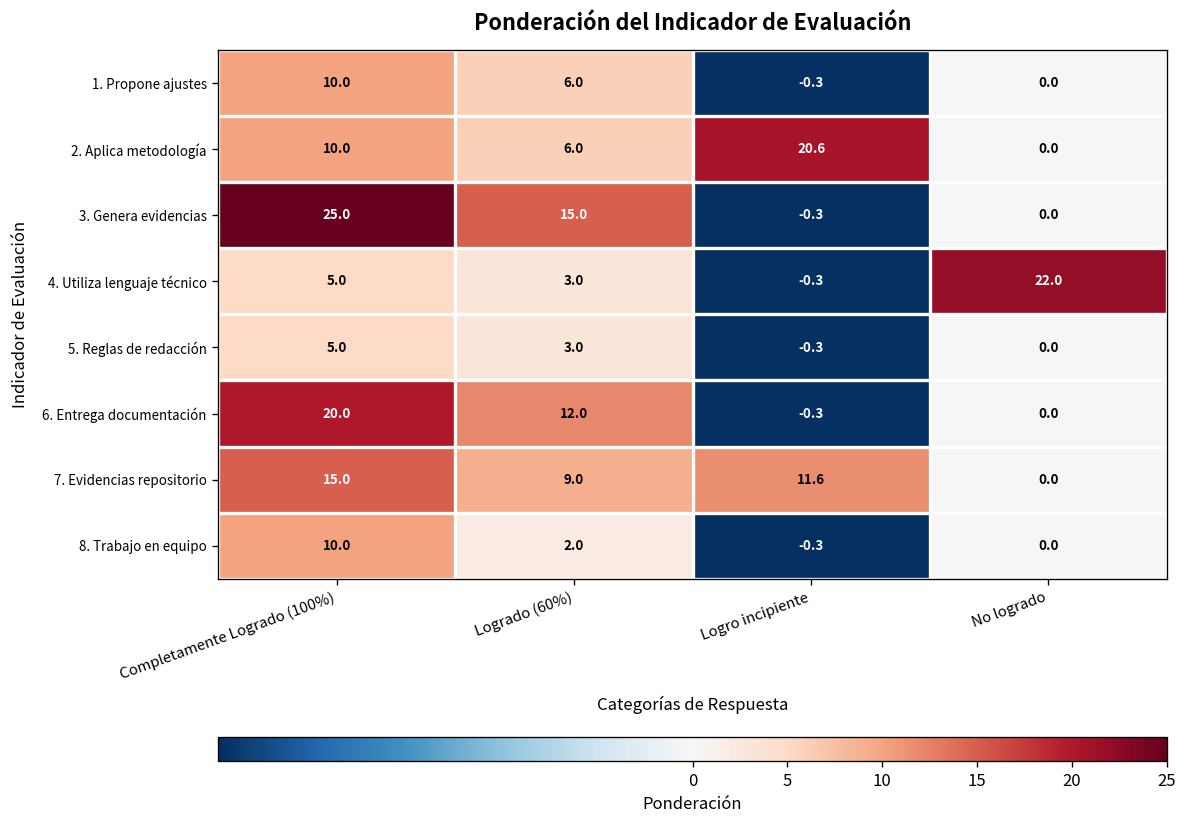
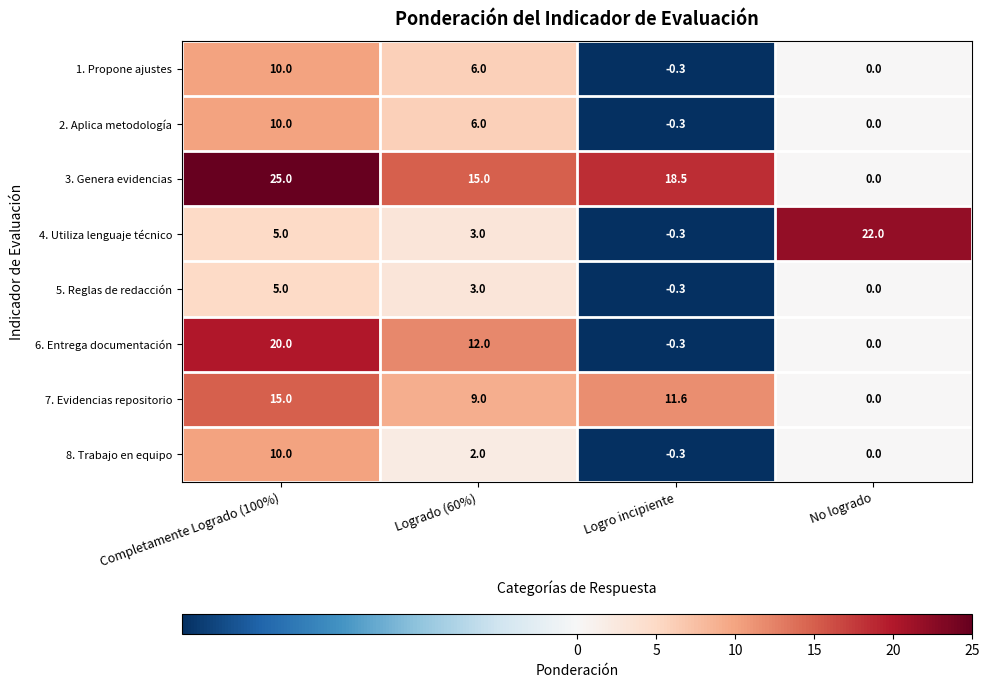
  {
    "1. Propone ajustes": {
      "Completamente Logrado (100%)": 10.0,
      "Logrado (60%)": 6.0,
      "Logro incipiente": -0.3,
      "No logrado": 0.0
    },
    "2. Aplica metodología": {
      "Completamente Logrado (100%)": 10.0,
      "Logrado (60%)": 6.0,
-     "Logro incipiente": 20.6,
+     "Logro incipiente": -0.3,
      "No logrado": 0.0
    },
    "3. Genera evidencias": {
      "Completamente Logrado (100%)": 25.0,
      "Logrado (60%)": 15.0,
-     "Logro incipiente": -0.3,
+     "Logro incipiente": 18.5,
      "No logrado": 0.0
    },
    "4. Utiliza lenguaje técnico": {
      "Completamente Logrado (100%)": 5.0,
      "Logrado (60%)": 3.0,
      "Logro incipiente": -0.3,
      "No logrado": 22.0
    },
    "5. Reglas de redacción": {
      "Completamente Logrado (100%)": 5.0,
      "Logrado (60%)": 3.0,
      "Logro incipiente": -0.3,
      "No logrado": 0.0
    },
    "6. Entrega documentación": {
      "Completamente Logrado (100%)": 20.0,
      "Logrado (60%)": 12.0,
      "Logro incipiente": -0.3,
      "No logrado": 0.0
    },
    "7. Evidencias repositorio": {
      "Completamente Logrado (100%)": 15.0,
      "Logrado (60%)": 9.0,
      "Logro incipiente": 11.6,
      "No logrado": 0.0
    },
    "8. Trabajo en equipo": {
      "Completamente Logrado (100%)": 10.0,
      "Logrado (60%)": 2.0,
      "Logro incipiente": -0.3,
      "No logrado": 0.0
    }
  }
